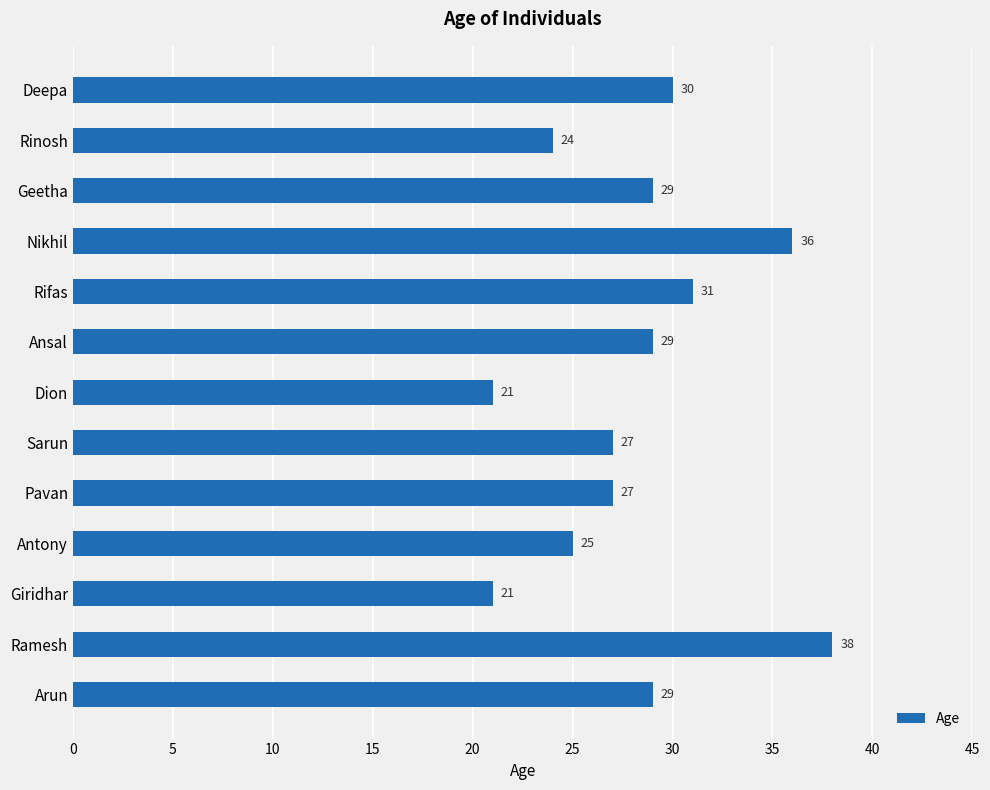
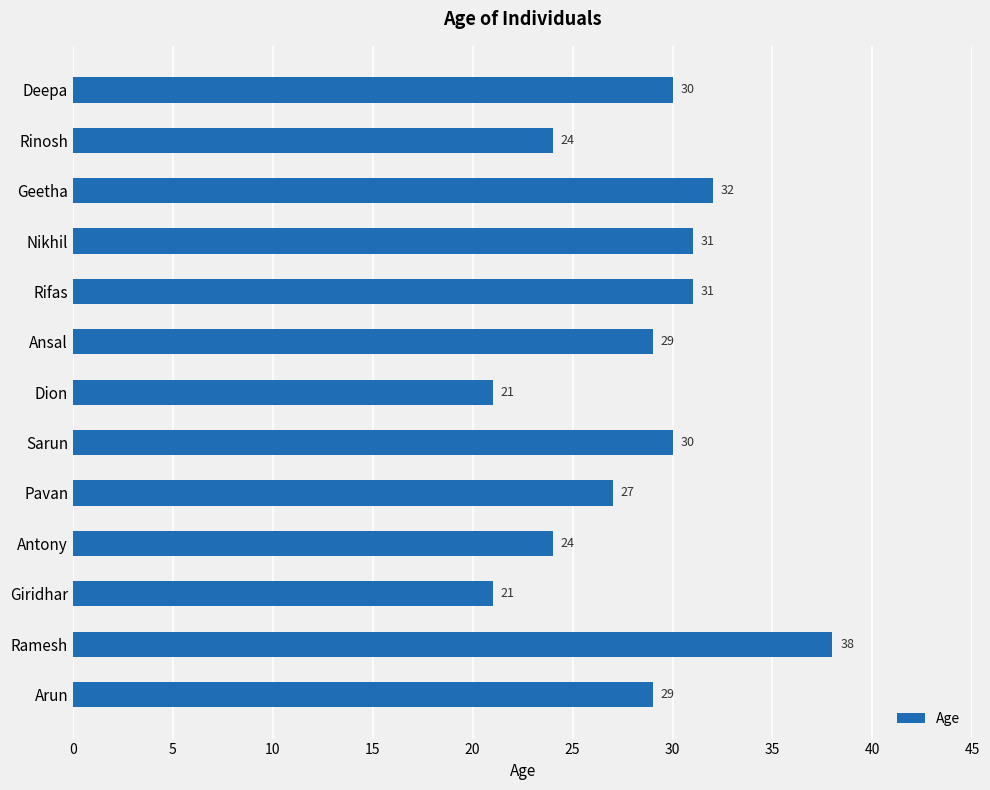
  {
    "Deepa": 30,
    "Rinosh": 24,
-   "Geetha": 29,
-   "Nikhil": 36,
+   "Geetha": 32,
+   "Nikhil": 31,
    "Rifas": 31,
    "Ansal": 29,
    "Dion": 21,
-   "Sarun": 27,
+   "Sarun": 30,
    "Pavan": 27,
-   "Antony": 25,
+   "Antony": 24,
    "Giridhar": 21,
    "Ramesh": 38,
    "Arun": 29
  }
